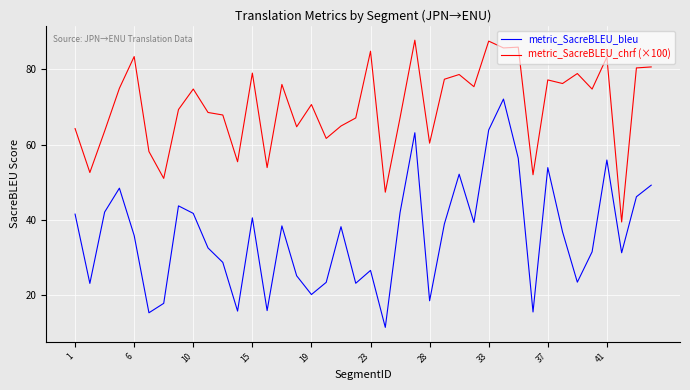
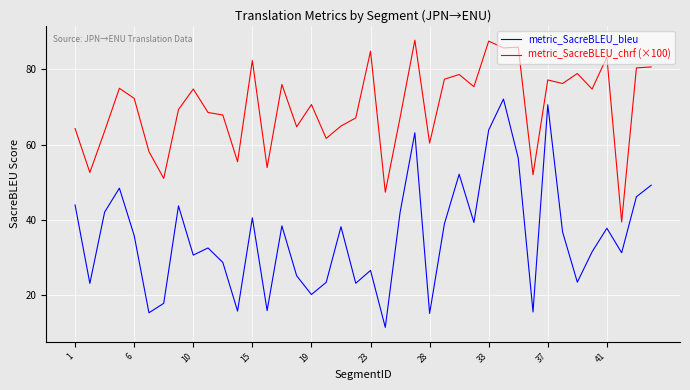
  {
    "metric_SacreBLEU_bleu": {
-     "1": 42,
+     "1": 44,
      "6": 36,
-     "10": 42,
+     "10": 31,
      "15": 41,
      "19": 20,
      "23": 27,
-     "28": 19,
+     "28": 15,
      "33": 64,
-     "37": 54,
-     "41": 56
+     "37": 71,
+     "41": 38
    },
    "metric_SacreBLEU_chrf (×100)": {
      "1": 64,
-     "6": 83,
+     "6": 72,
      "10": 75,
-     "15": 79,
+     "15": 82,
      "19": 71,
      "23": 85,
      "28": 60,
      "33": 87,
      "37": 77
    }
  }
